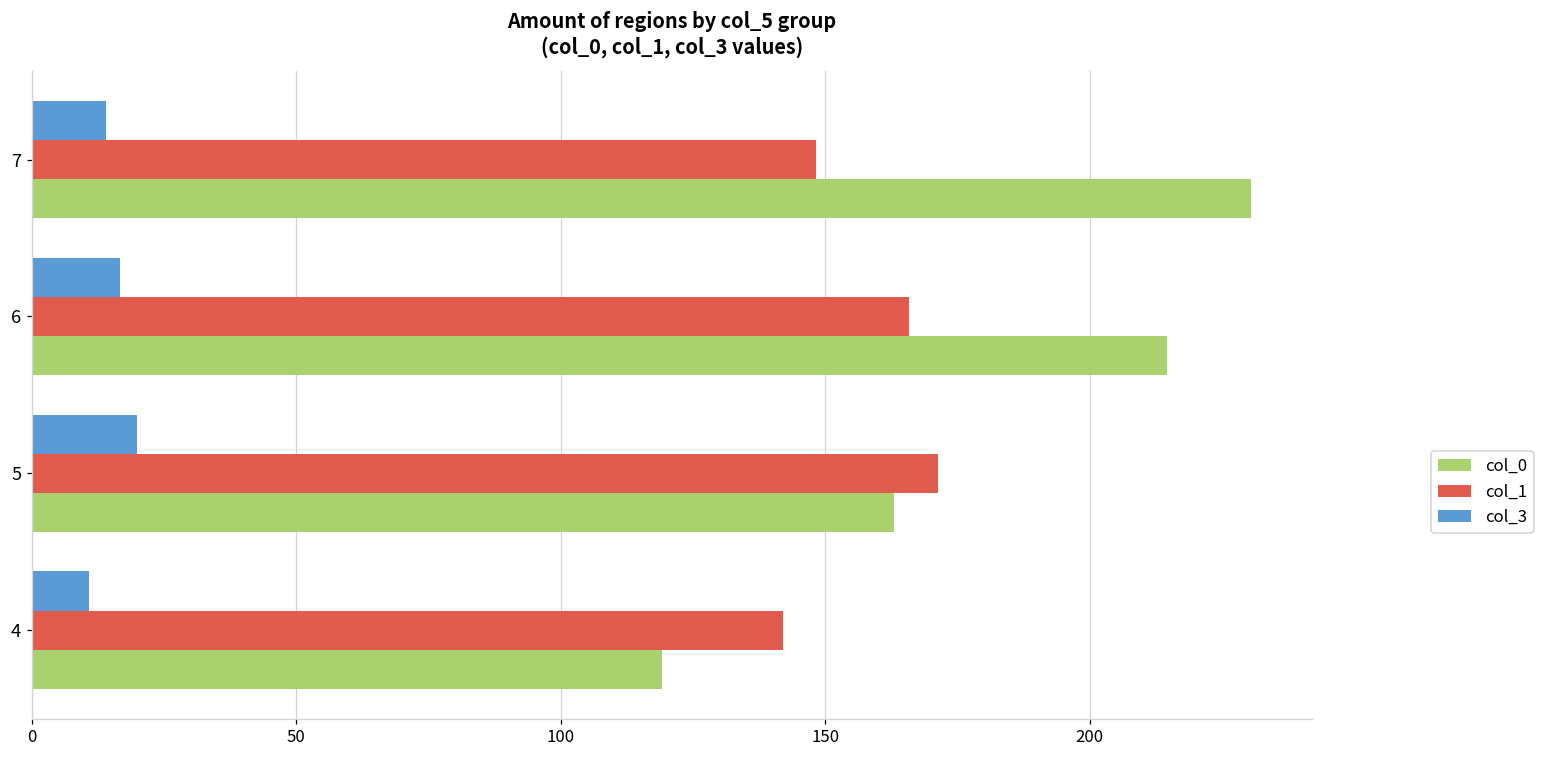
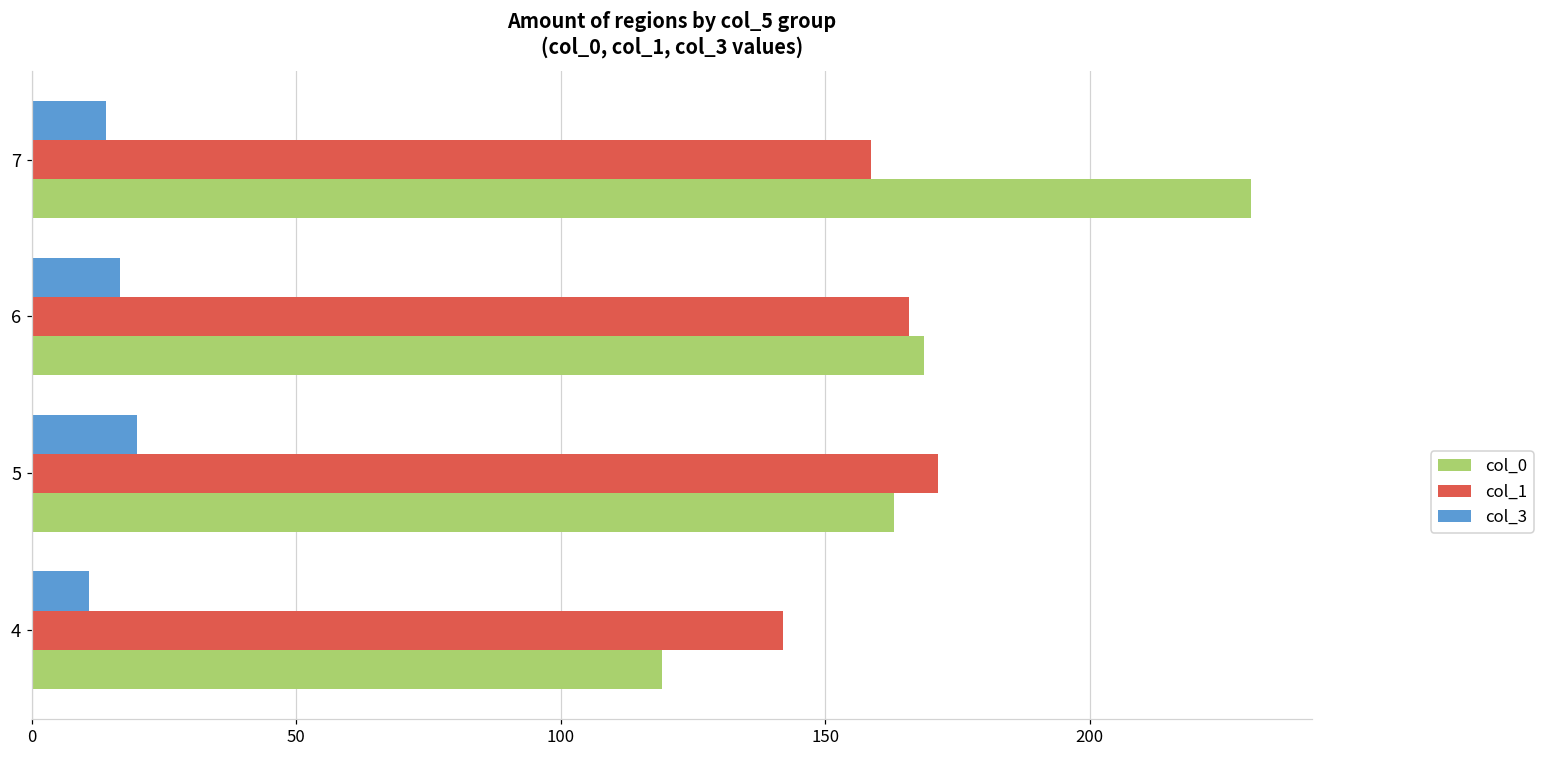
  {
    "col_0": {
      "7": 230,
-     "6": 215,
+     "6": 169,
      "5": 163,
      "4": 119
    },
    "col_1": {
-     "7": 148,
+     "7": 159,
      "6": 166,
      "5": 171,
      "4": 142
    },
    "col_3": {
      "7": 14,
      "6": 17,
      "5": 20,
      "4": 11
    }
  }
